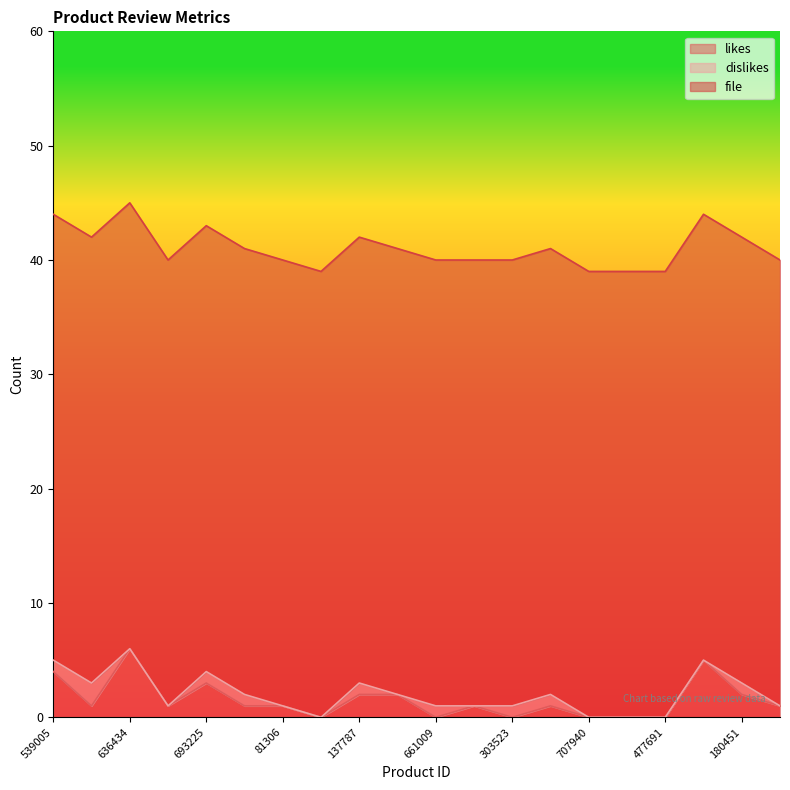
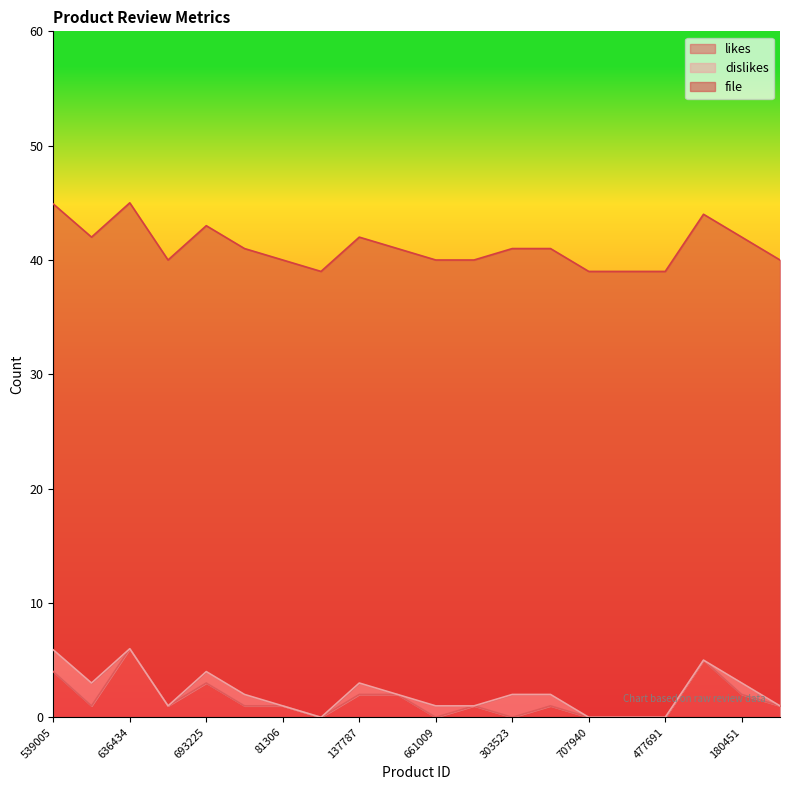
  {
    "dislikes": {
-     "539005": 1.0,
+     "539005": 1.9,
      "693225": 1.0,
      "137787": 1.0,
      "661009": 1.0,
-     "303523": 1,
+     "303523": 2,
      "180451": 1.0
    }
  }
